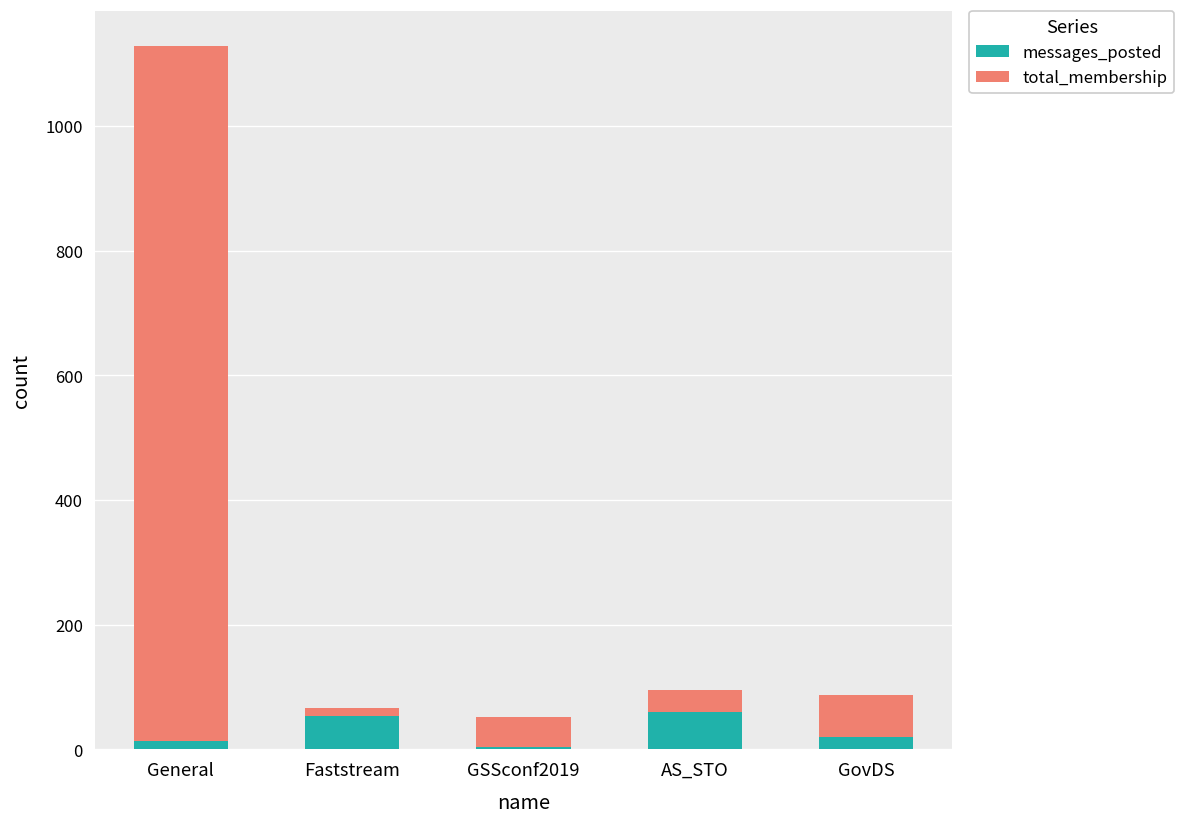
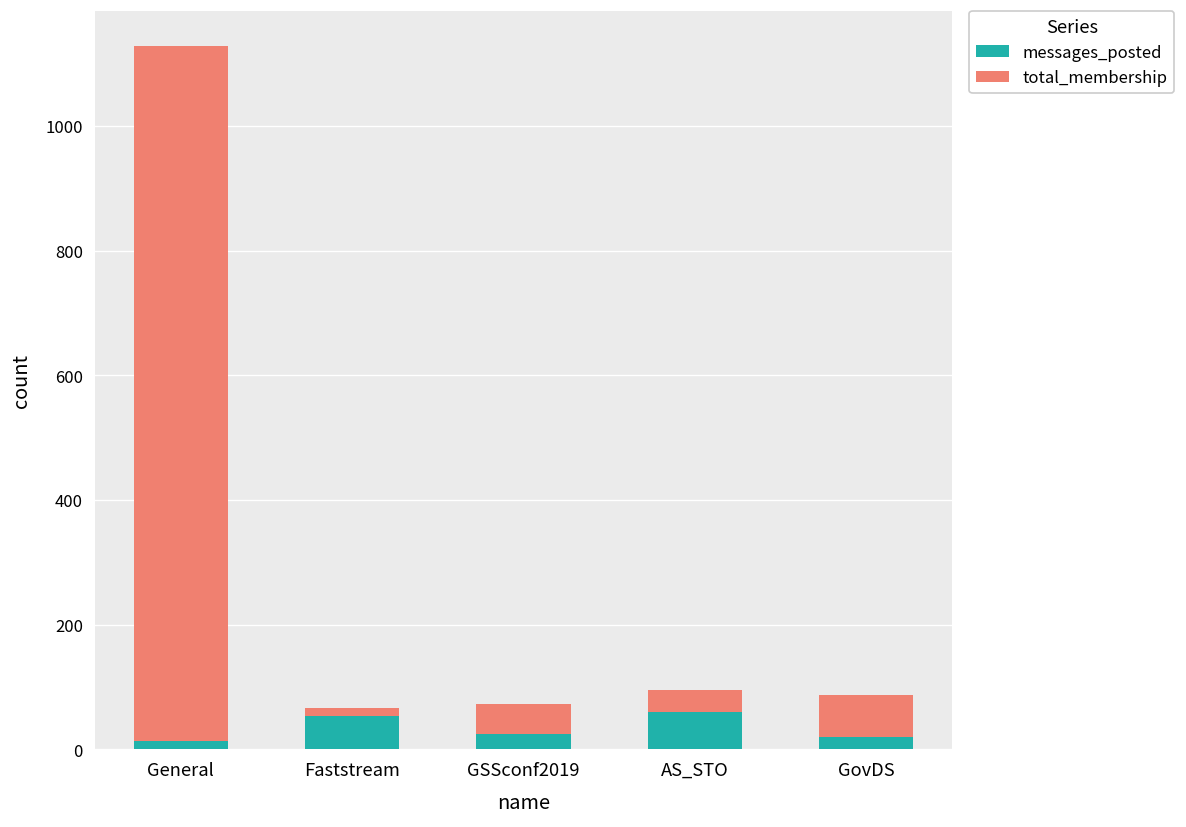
  {
    "messages_posted": {
      "General": 10,
      "Faststream": 50,
-     "GSSconf2019": 0,
+     "GSSconf2019": 30,
      "AS_STO": 60,
      "GovDS": 20
    },
    "total_membership": {
      "General": 1120,
      "Faststream": 10,
      "GSSconf2019": 50,
      "AS_STO": 40,
      "GovDS": 70
    }
  }
